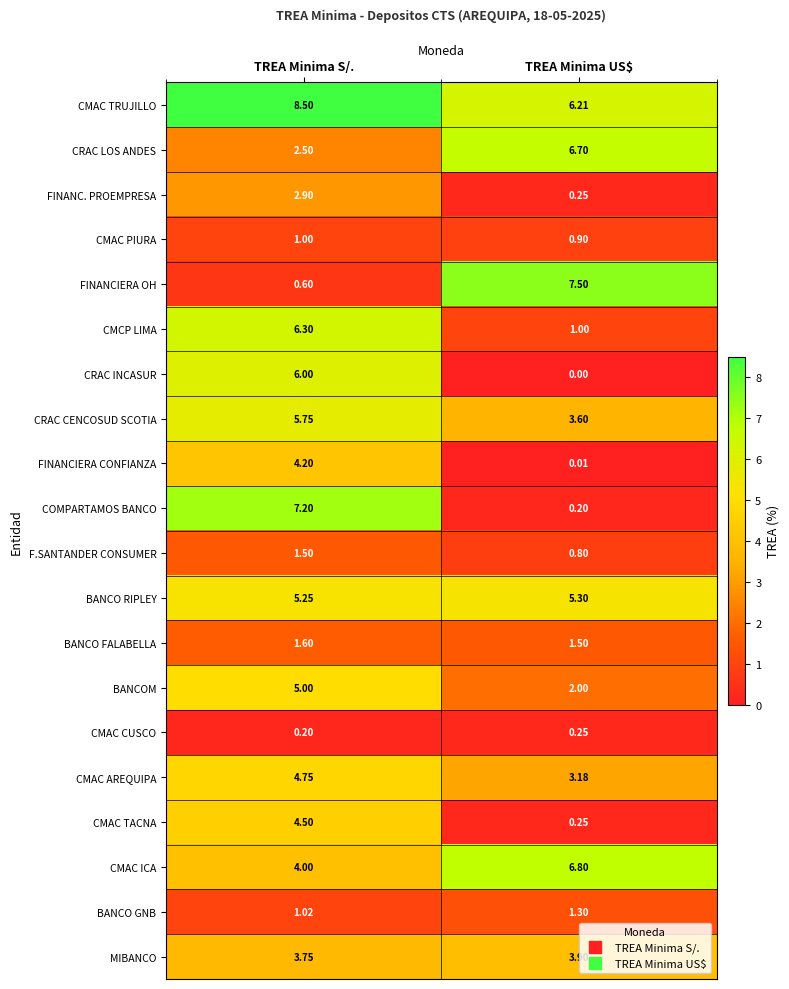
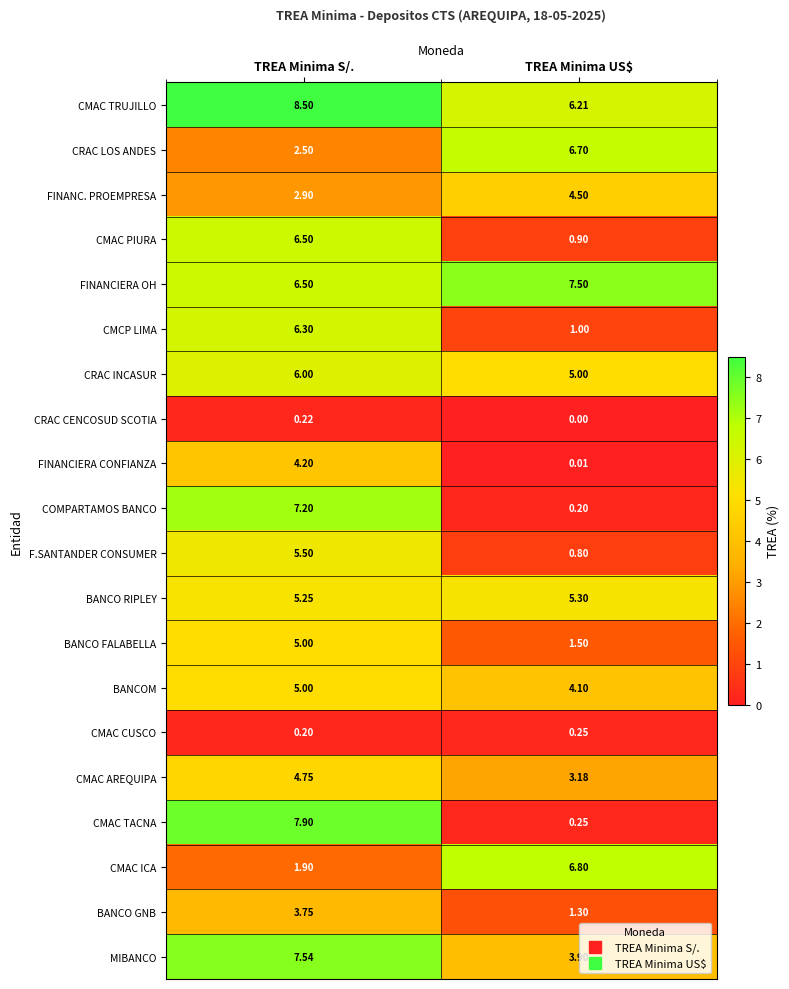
  {
    "CMAC TRUJILLO": {
      "TREA Minima S/.": 8.50,
      "TREA Minima US$": 6.21
    },
    "CRAC LOS ANDES": {
      "TREA Minima S/.": 2.50,
      "TREA Minima US$": 6.70
    },
    "FINANC. PROEMPRESA": {
      "TREA Minima S/.": 2.90,
-     "TREA Minima US$": 0.25
+     "TREA Minima US$": 4.50
    },
    "CMAC PIURA": {
-     "TREA Minima S/.": 1.00,
+     "TREA Minima S/.": 6.50,
      "TREA Minima US$": 0.90
    },
    "FINANCIERA OH": {
-     "TREA Minima S/.": 0.60,
+     "TREA Minima S/.": 6.50,
      "TREA Minima US$": 7.50
    },
    "CMCP LIMA": {
      "TREA Minima S/.": 6.30,
      "TREA Minima US$": 1.00
    },
    "CRAC INCASUR": {
      "TREA Minima S/.": 6.00,
-     "TREA Minima US$": 0.00
+     "TREA Minima US$": 5.00
    },
    "CRAC CENCOSUD SCOTIA": {
-     "TREA Minima S/.": 5.75,
-     "TREA Minima US$": 3.60
+     "TREA Minima S/.": 0.22,
+     "TREA Minima US$": 0.00
    },
    "FINANCIERA CONFIANZA": {
      "TREA Minima S/.": 4.20,
      "TREA Minima US$": 0.01
    },
    "COMPARTAMOS BANCO": {
      "TREA Minima S/.": 7.20,
      "TREA Minima US$": 0.20
    },
    "F.SANTANDER CONSUMER": {
-     "TREA Minima S/.": 1.50,
+     "TREA Minima S/.": 5.50,
      "TREA Minima US$": 0.80
    },
    "BANCO RIPLEY": {
      "TREA Minima S/.": 5.25,
      "TREA Minima US$": 5.30
    },
    "BANCO FALABELLA": {
-     "TREA Minima S/.": 1.60,
+     "TREA Minima S/.": 5.00,
      "TREA Minima US$": 1.50
    },
    "BANCOM": {
      "TREA Minima S/.": 5.00,
-     "TREA Minima US$": 2.00
+     "TREA Minima US$": 4.10
    },
    "CMAC CUSCO": {
      "TREA Minima S/.": 0.20,
      "TREA Minima US$": 0.25
    },
    "CMAC AREQUIPA": {
      "TREA Minima S/.": 4.75,
      "TREA Minima US$": 3.18
    },
    "CMAC TACNA": {
-     "TREA Minima S/.": 4.50,
+     "TREA Minima S/.": 7.90,
      "TREA Minima US$": 0.25
    },
    "CMAC ICA": {
-     "TREA Minima S/.": 4.00,
+     "TREA Minima S/.": 1.90,
      "TREA Minima US$": 6.80
    },
    "BANCO GNB": {
-     "TREA Minima S/.": 1.02,
+     "TREA Minima S/.": 3.75,
      "TREA Minima US$": 1.30
    },
    "MIBANCO": {
-     "TREA Minima S/.": 3.75
+     "TREA Minima S/.": 7.54
    }
  }
